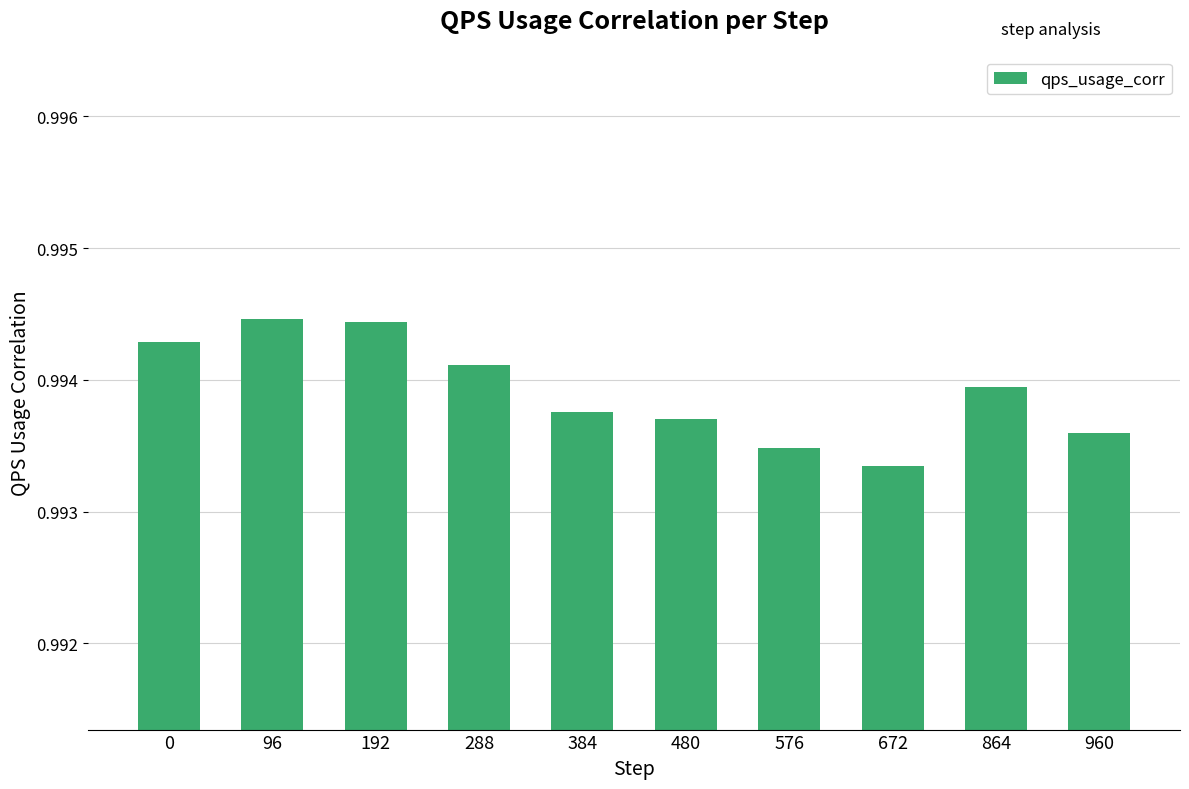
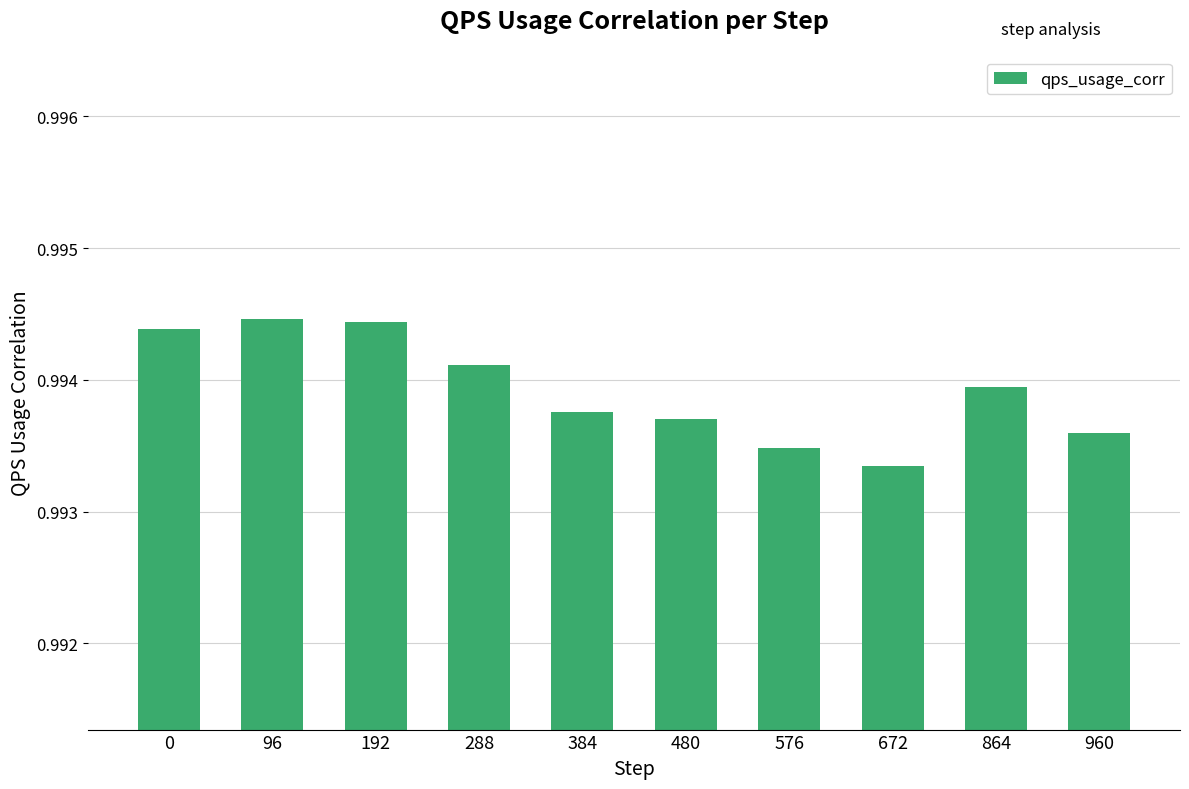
  {
-   "0": 0.99429,
+   "0": 0.99439,
    "96": 0.99446,
    "192": 0.99444,
    "288": 0.99411,
    "384": 0.99375,
    "480": 0.99370,
    "576": 0.99348,
    "672": 0.99335,
    "864": 0.99395,
    "960": 0.99360
  }
